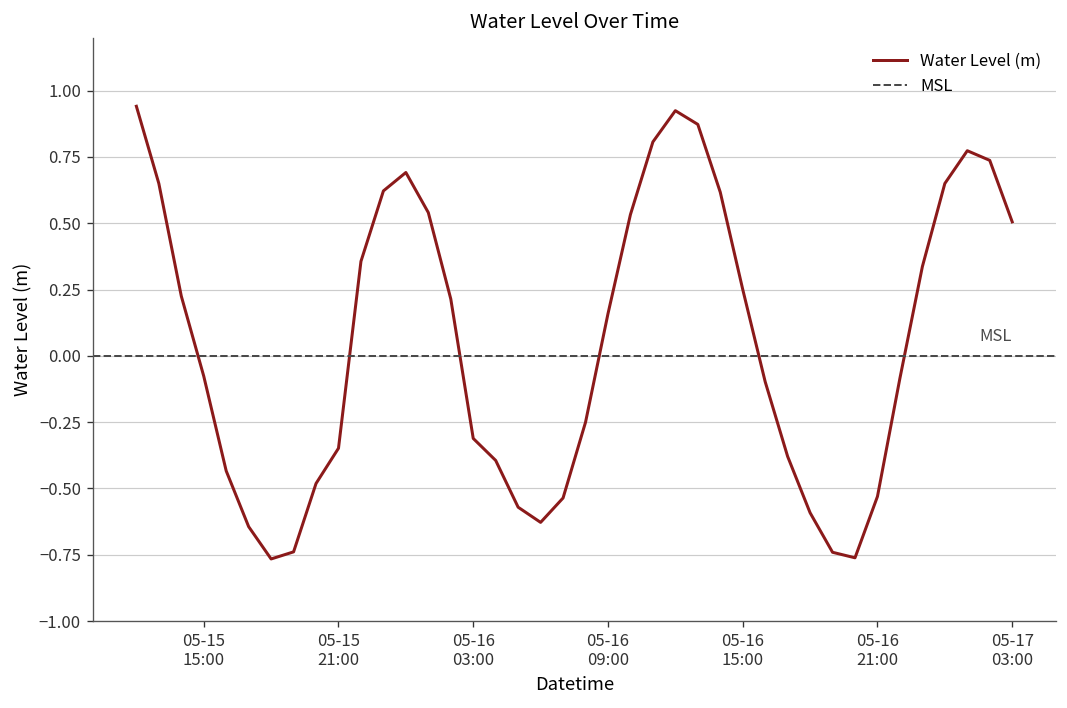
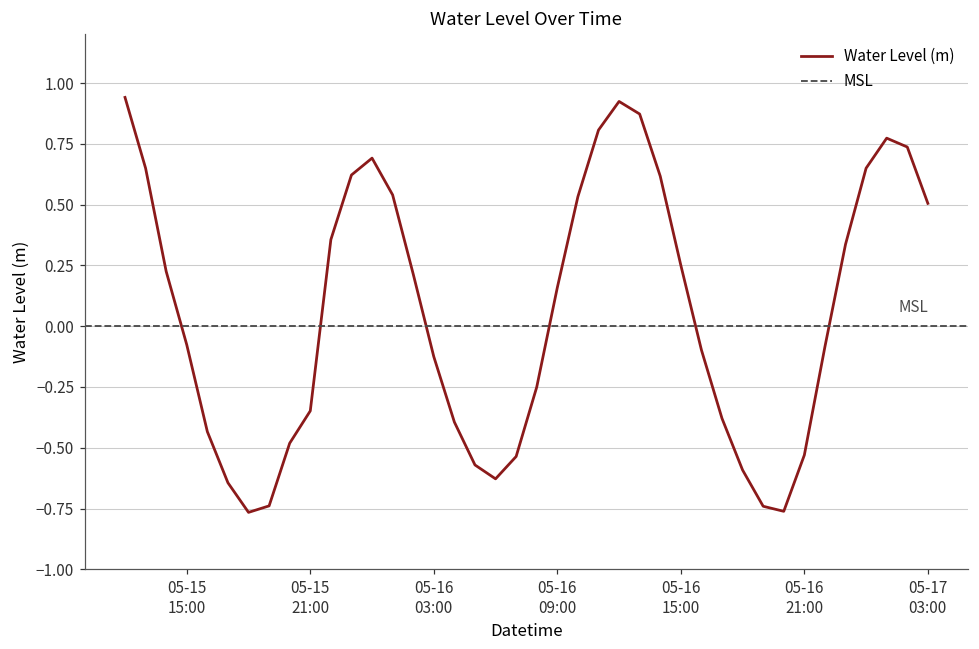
  {
    "05-15 15:00": -0.08,
    "05-15 21:00": -0.35,
-   "05-16 03:00": -0.31,
+   "05-16 03:00": -0.13,
    "05-16 09:00": 0.16,
    "05-16 15:00": 0.25,
    "05-16 21:00": -0.53,
    "05-17 03:00": 0.51
  }
